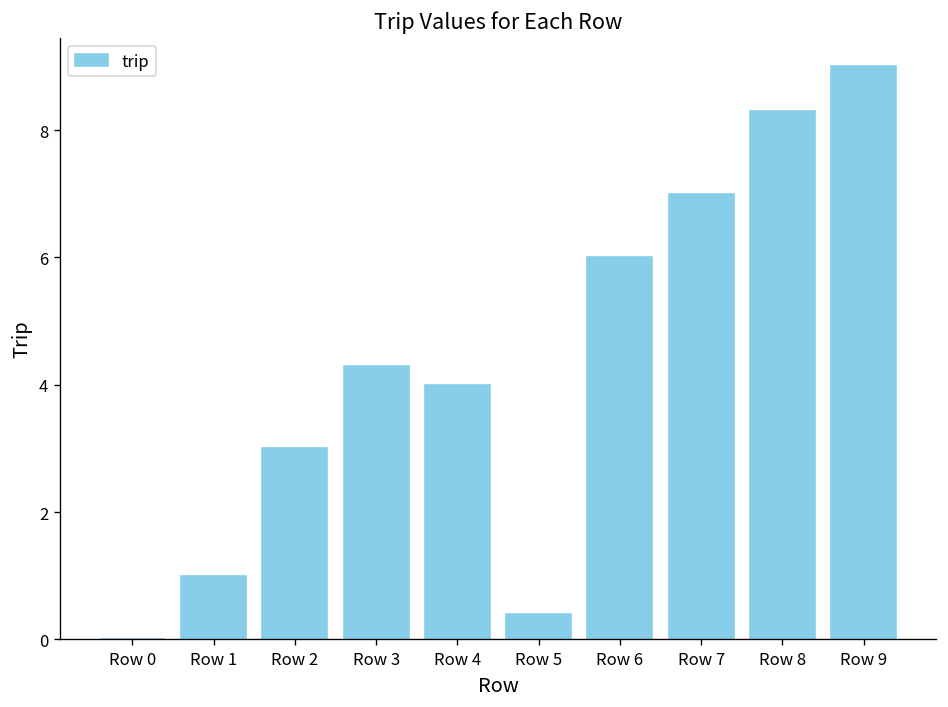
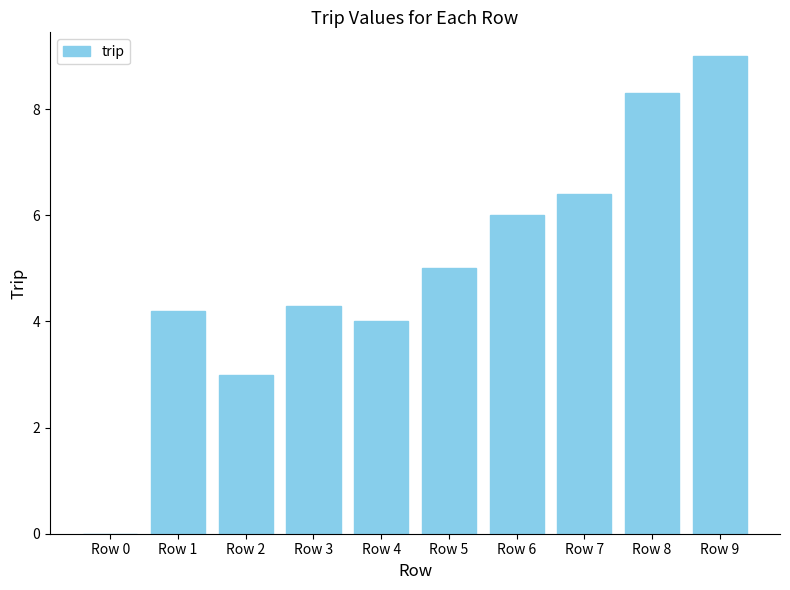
  {
    "Row 0": 0.0,
-   "Row 1": 1.0,
+   "Row 1": 4.2,
    "Row 2": 3.0,
    "Row 3": 4.3,
    "Row 4": 4.0,
-   "Row 5": 0.4,
+   "Row 5": 5.0,
    "Row 6": 6.0,
-   "Row 7": 7.0,
+   "Row 7": 6.4,
    "Row 8": 8.3,
    "Row 9": 9.0
  }
